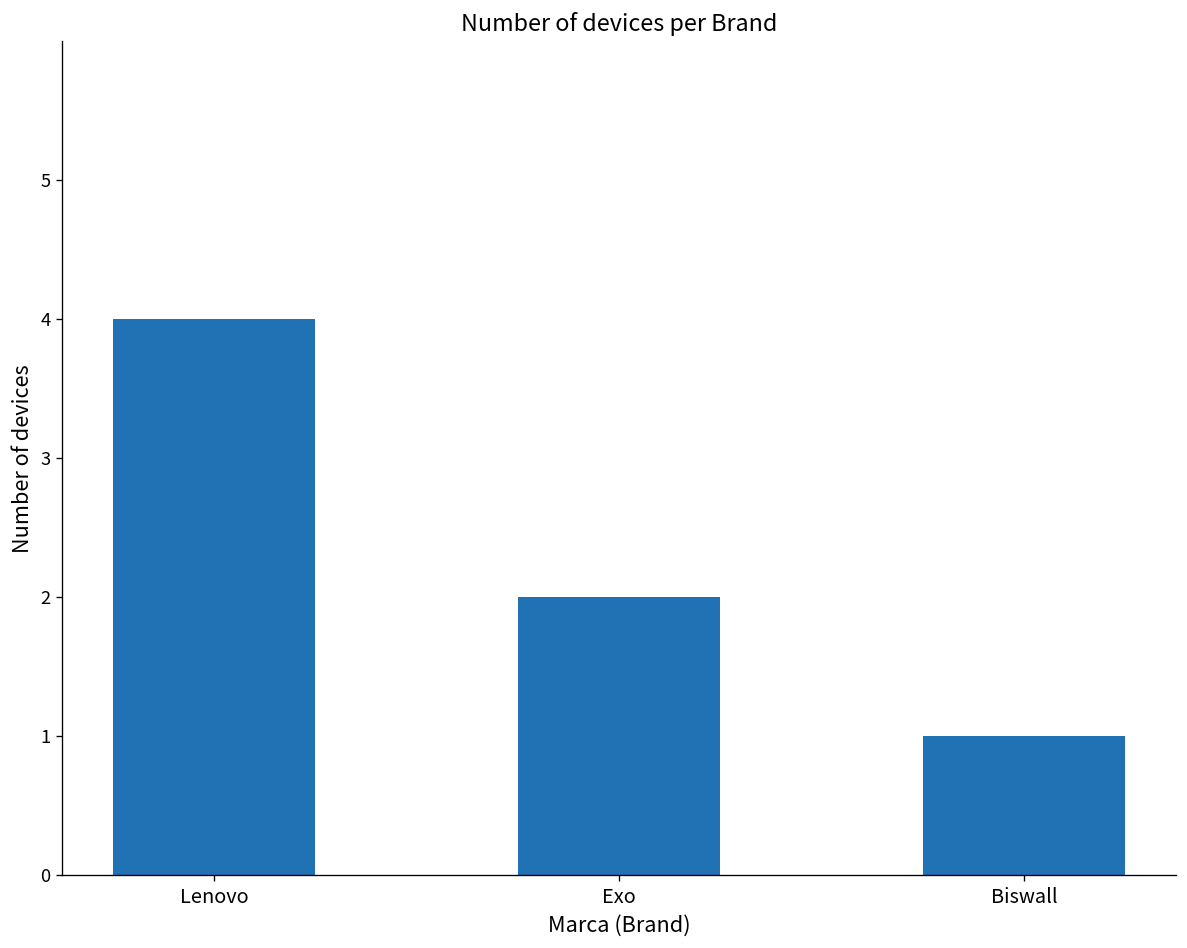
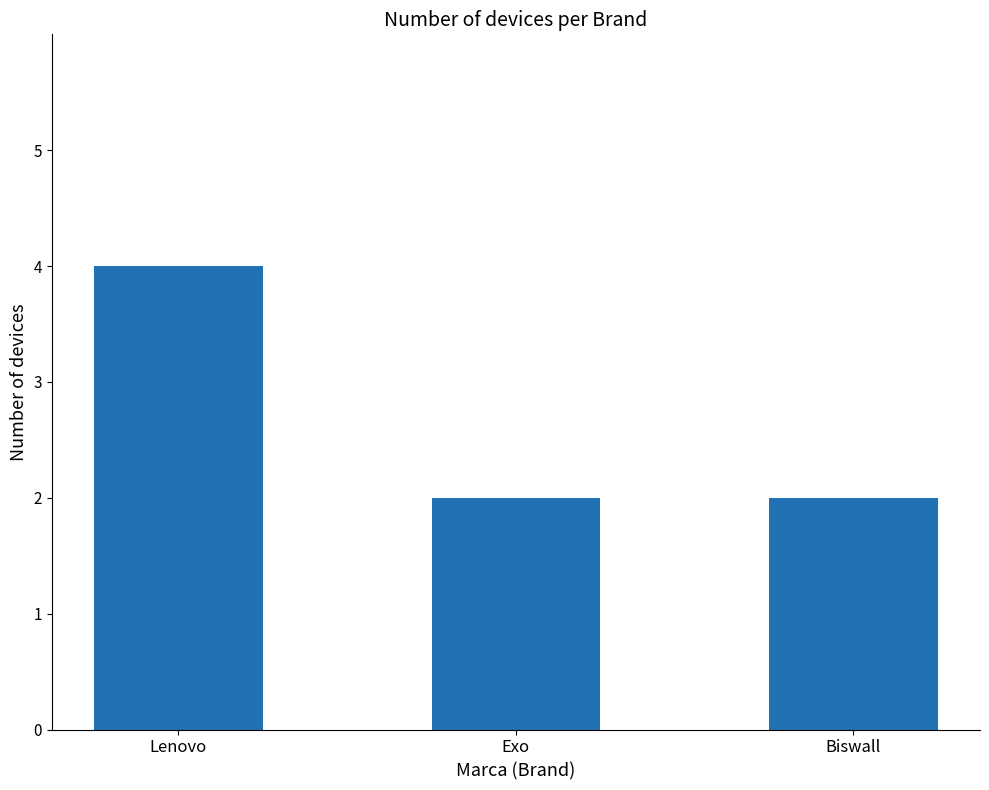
  {
    "Lenovo": 4,
    "Exo": 2,
-   "Biswall": 1
+   "Biswall": 2
  }
